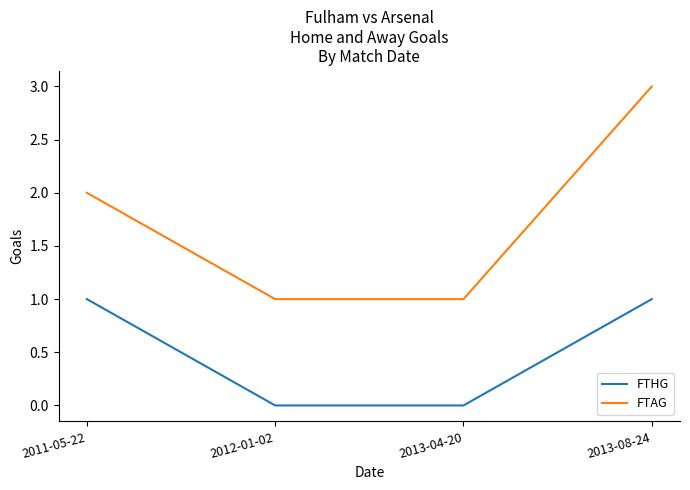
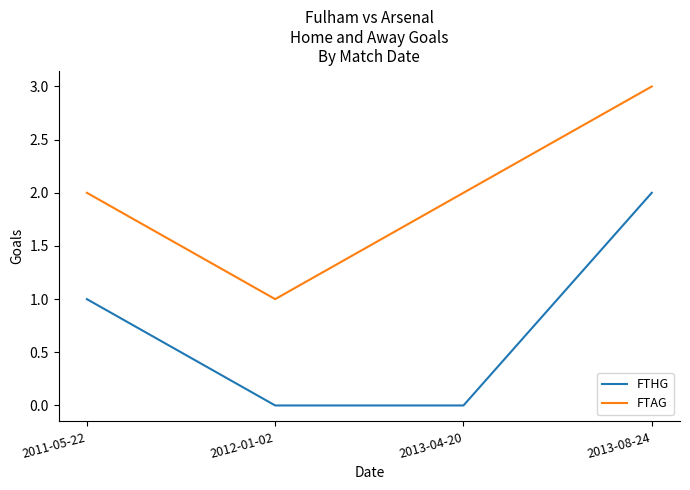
  {
    "FTHG": {
      "2011-05-22": 1,
      "2012-01-02": 0,
      "2013-04-20": 0,
-     "2013-08-24": 1
+     "2013-08-24": 2
    },
    "FTAG": {
      "2011-05-22": 2,
      "2012-01-02": 1,
-     "2013-04-20": 1,
+     "2013-04-20": 2,
      "2013-08-24": 3
    }
  }
